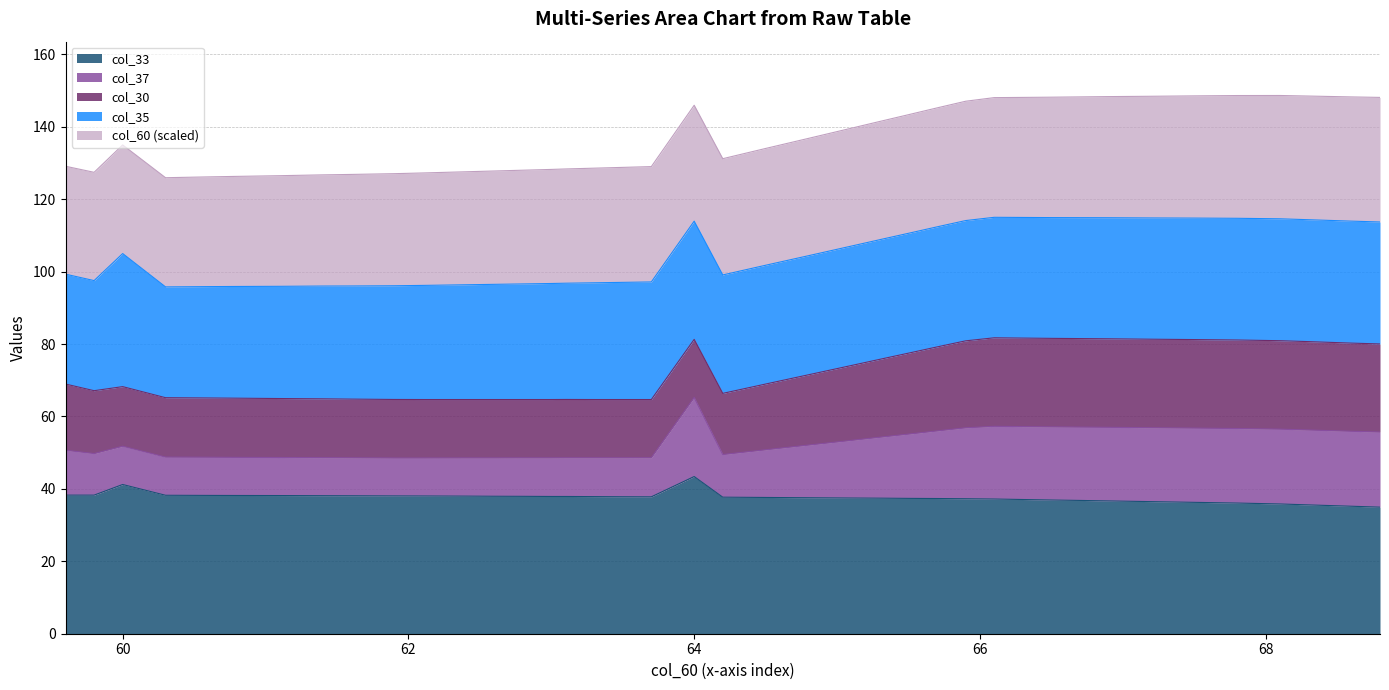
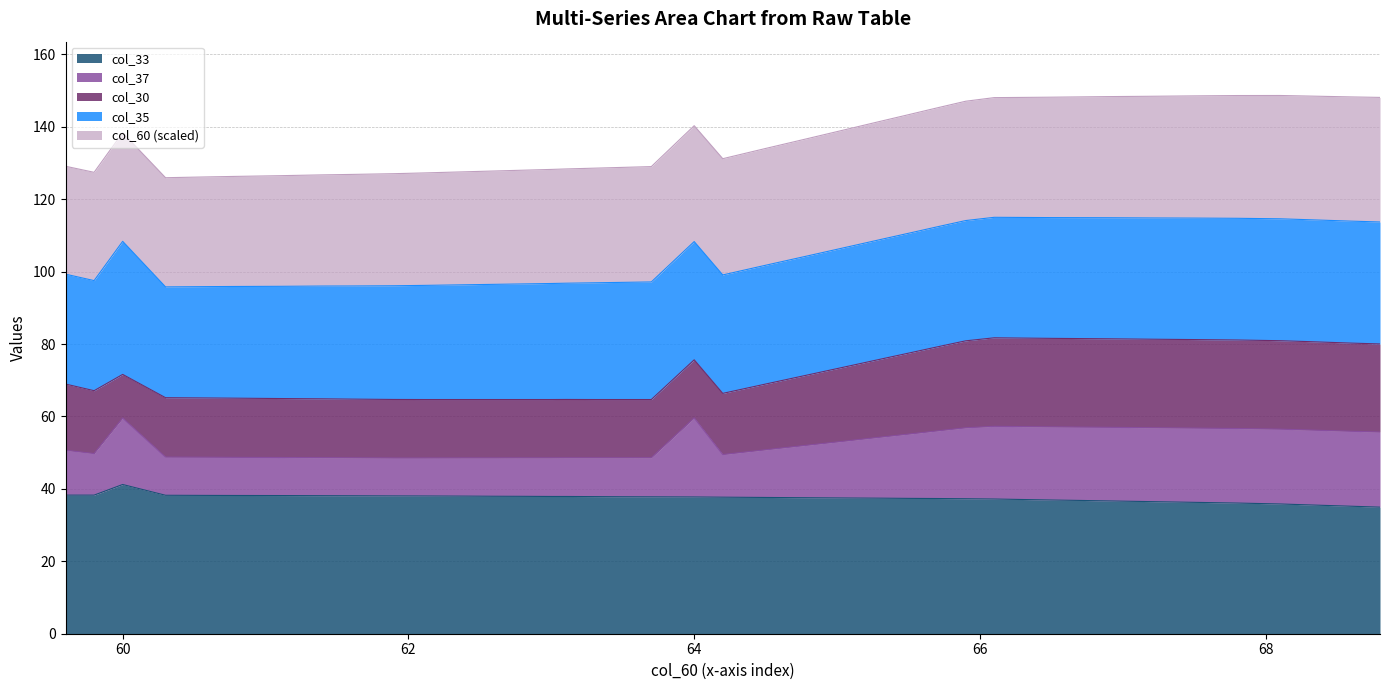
  {
    "col_33": {
      "60": 41,
-     "64": 43
+     "64": 38
    },
    "col_37": {
-     "60": 11,
+     "60": 18,
      "64": 22
    },
    "col_30": {
-     "60": 16,
+     "60": 12,
      "64": 16
    },
    "col_35": {
      "60": 37,
      "64": 33
    },
    "col_60 (scaled)": {
      "64": 32
    }
  }
